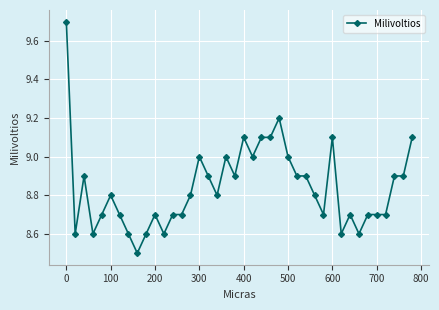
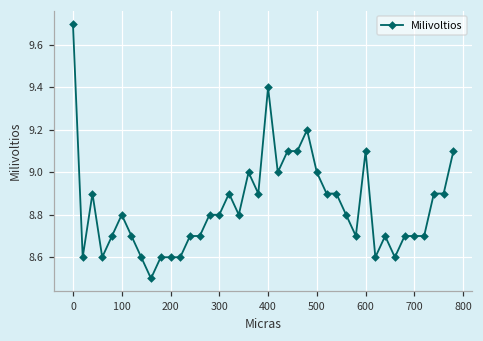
  {
    "0": 9.7,
    "100": 8.8,
-   "200": 8.7,
-   "300": 9.0,
-   "400": 9.1,
+   "200": 8.6,
+   "300": 8.8,
+   "400": 9.4,
    "500": 9.0,
    "600": 9.1,
    "700": 8.7
  }
